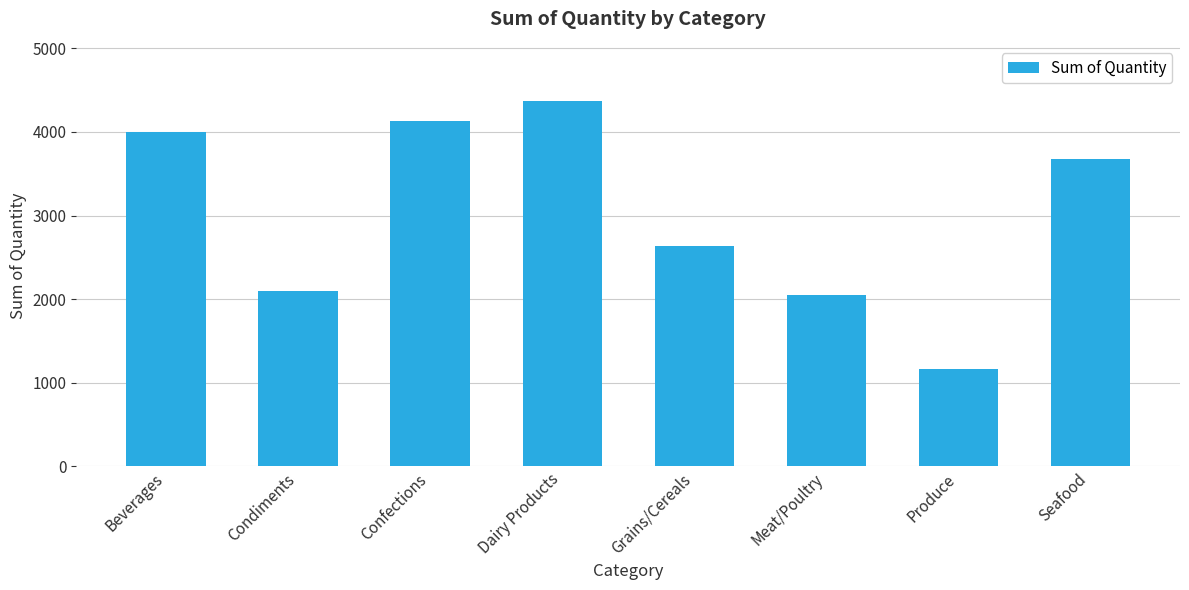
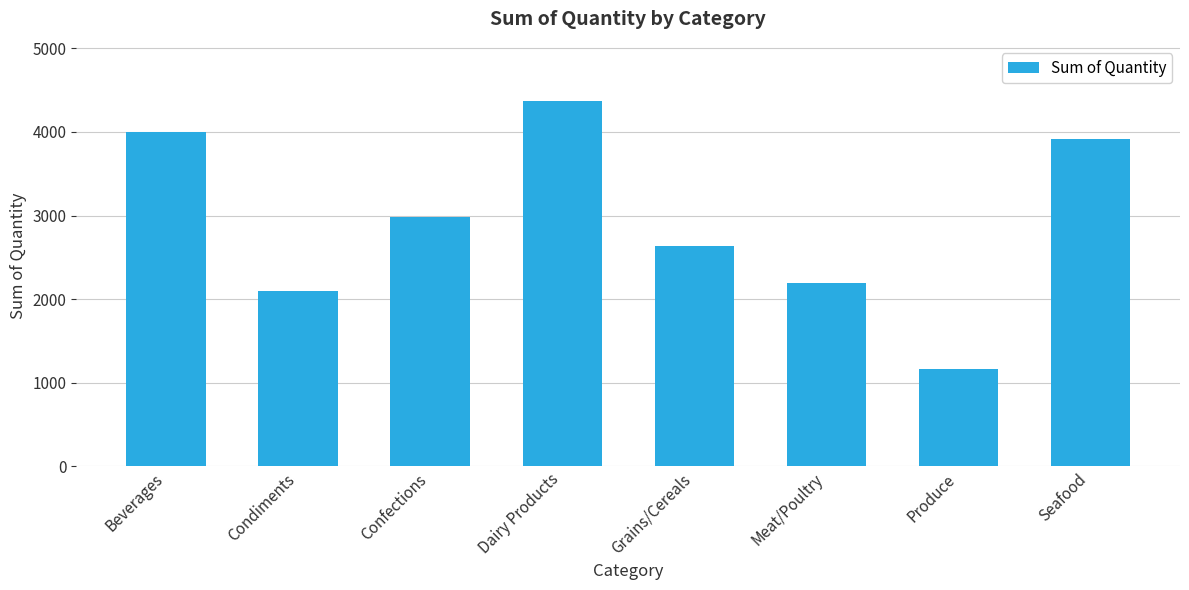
  {
    "Beverages": 4000,
    "Condiments": 2100,
-   "Confections": 4100,
+   "Confections": 3000,
    "Dairy Products": 4400,
    "Grains/Cereals": 2600,
-   "Meat/Poultry": 2100,
+   "Meat/Poultry": 2200,
    "Produce": 1200,
-   "Seafood": 3700
+   "Seafood": 3900
  }
